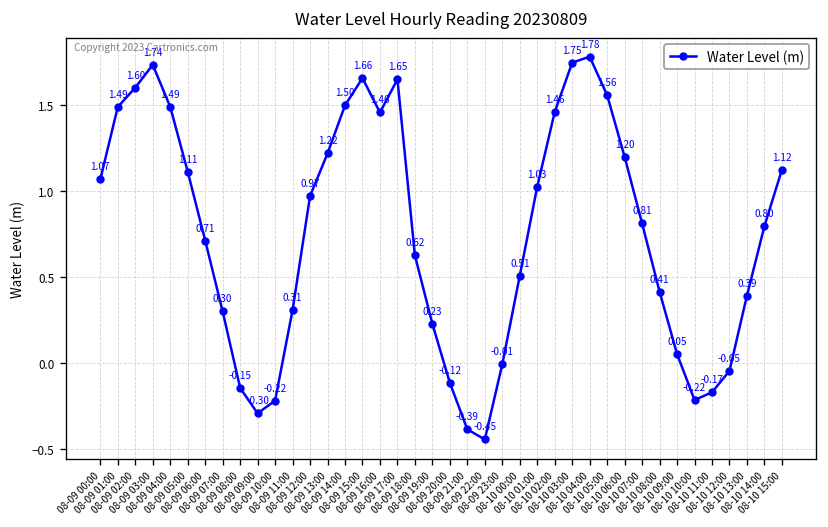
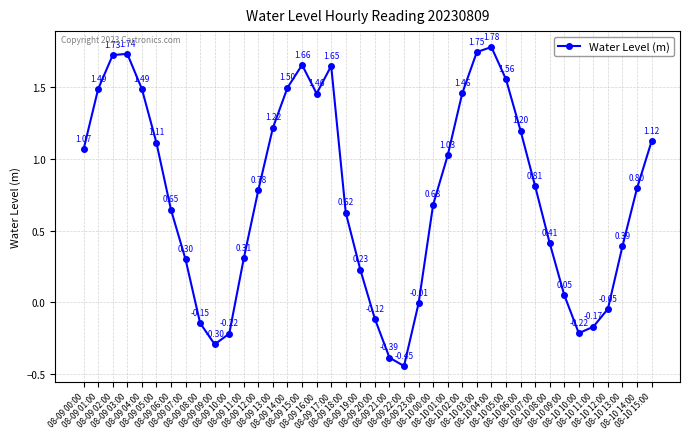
  {
    "08-09 00:00": 1.07,
    "08-09 01:00": 1.49,
-   "08-09 02:00": 1.60,
+   "08-09 02:00": 1.73,
    "08-09 04:00": 1.49,
    "08-09 05:00": 1.11,
-   "08-09 06:00": 0.71,
+   "08-09 06:00": 0.65,
    "08-09 07:00": 0.30,
    "08-09 08:00": -0.15,
    "08-09 09:00": -0.30,
    "08-09 10:00": -0.22,
    "08-09 11:00": 0.31,
-   "08-09 12:00": 0.97,
+   "08-09 12:00": 0.78,
    "08-09 13:00": 1.22,
    "08-09 14:00": 1.50,
    "08-09 15:00": 1.66,
    "08-09 16:00": 1.46,
    "08-09 17:00": 1.65,
    "08-09 18:00": 0.62,
    "08-09 19:00": 0.23,
    "08-09 20:00": -0.12,
    "08-09 21:00": -0.39,
    "08-09 22:00": -0.45,
    "08-09 23:00": -0.01,
-   "08-10 00:00": 0.51,
+   "08-10 00:00": 0.68,
    "08-10 01:00": 1.03,
    "08-10 02:00": 1.46,
    "08-10 03:00": 1.75,
    "08-10 04:00": 1.78,
    "08-10 05:00": 1.56,
    "08-10 06:00": 1.20,
    "08-10 07:00": 0.81,
    "08-10 08:00": 0.41,
    "08-10 09:00": 0.05,
    "08-10 10:00": -0.22,
    "08-10 11:00": -0.17,
    "08-10 12:00": -0.05,
    "08-10 13:00": 0.39,
    "08-10 14:00": 0.80,
    "08-10 15:00": 1.12
  }
